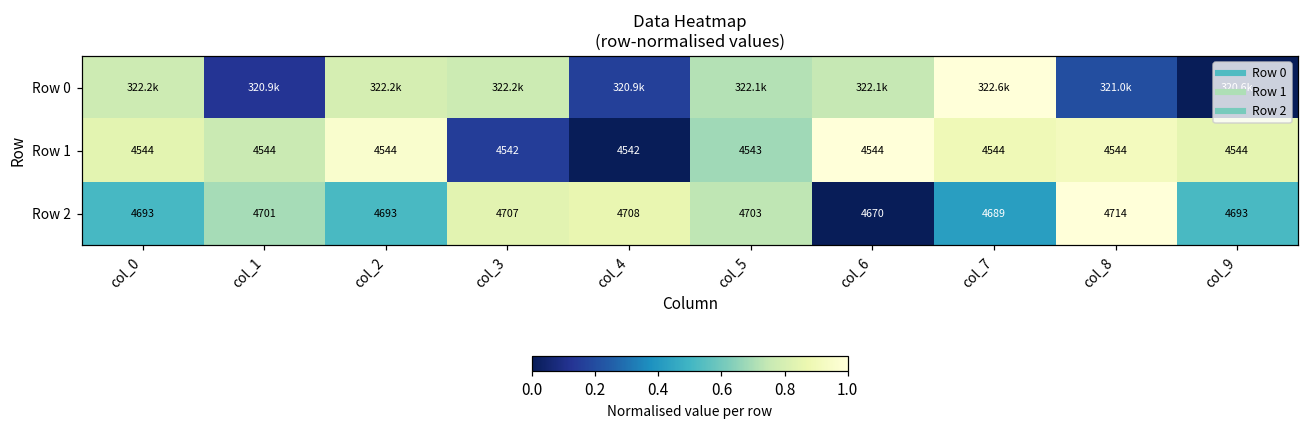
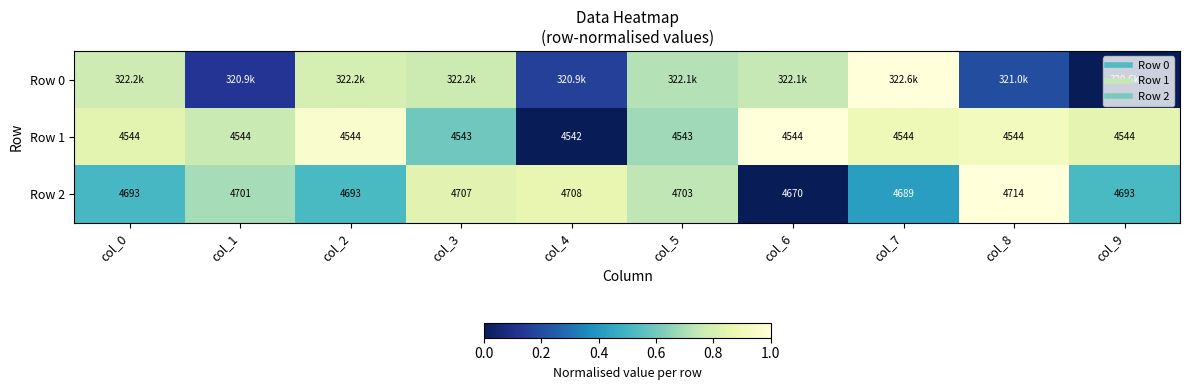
  {
    "Row 0": {
      "col_0": "322.2k",
      "col_1": "320.9k",
      "col_2": "322.2k",
      "col_3": "322.2k",
      "col_4": "320.9k",
      "col_5": "322.1k",
      "col_6": "322.1k",
      "col_7": "322.6k",
      "col_8": "321.0k"
    },
    "Row 1": {
      "col_0": "4544",
      "col_1": "4544",
      "col_2": "4544",
-     "col_3": "4542",
+     "col_3": "4543",
      "col_4": "4542",
      "col_5": "4543",
      "col_6": "4544",
      "col_7": "4544",
      "col_8": "4544",
      "col_9": "4544"
    },
    "Row 2": {
      "col_0": "4693",
      "col_1": "4701",
      "col_2": "4693",
      "col_3": "4707",
      "col_4": "4708",
      "col_5": "4703",
      "col_6": "4670",
      "col_7": "4689",
      "col_8": "4714",
      "col_9": "4693"
    }
  }
